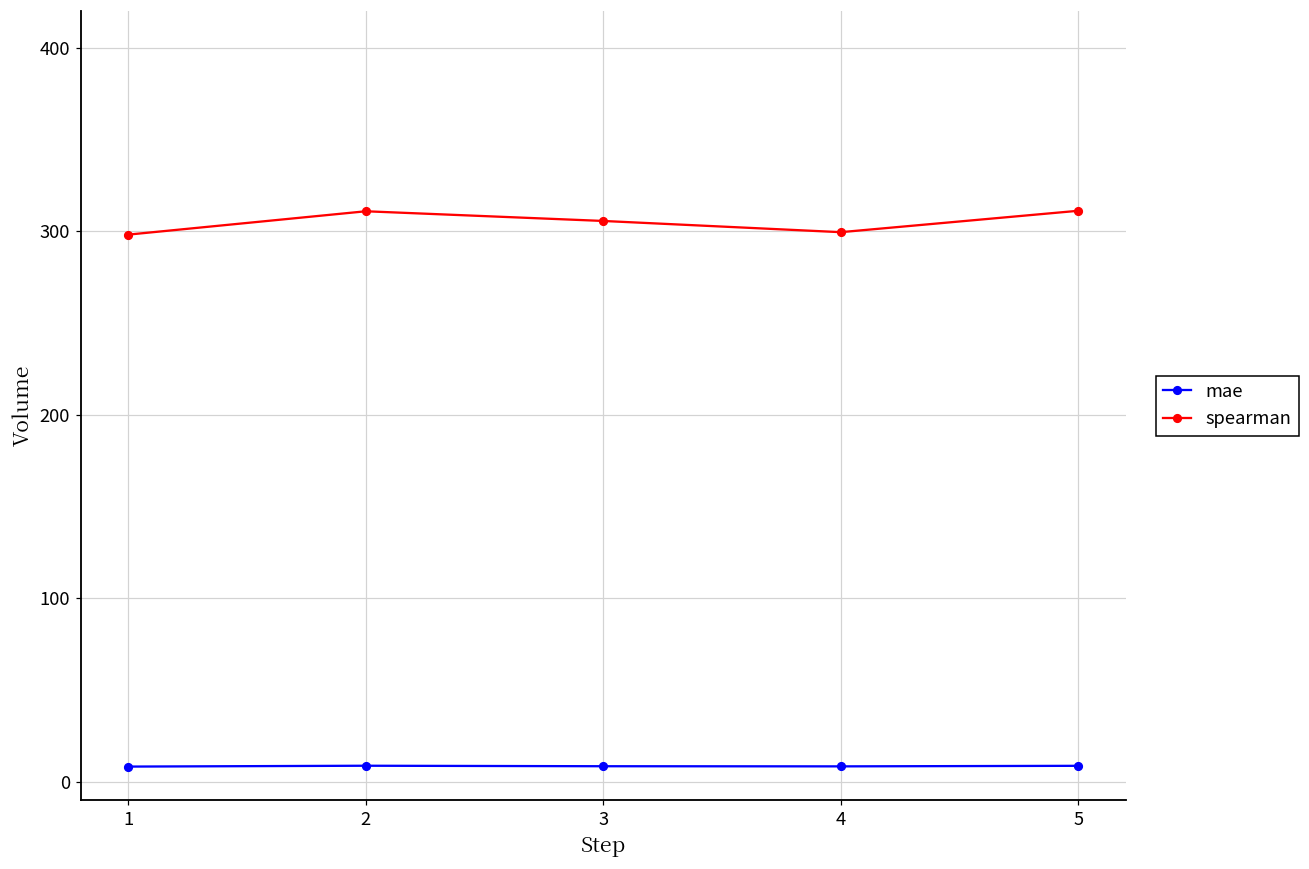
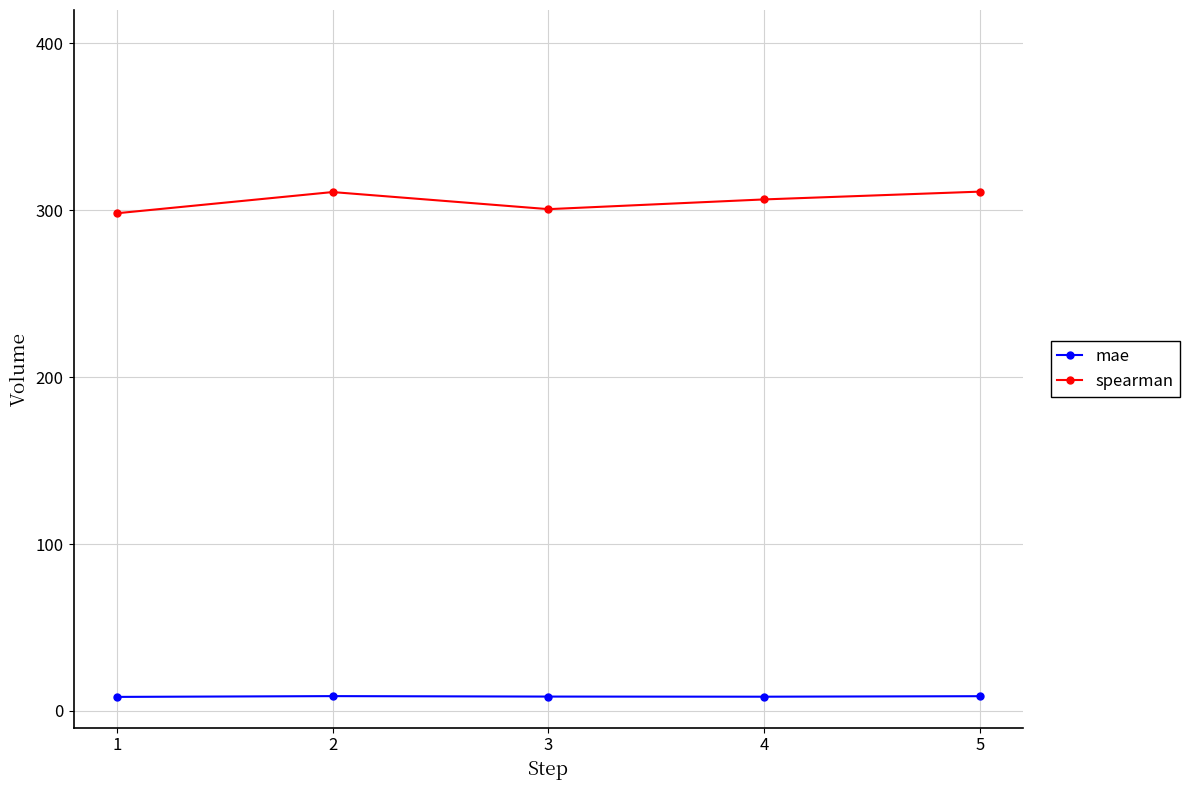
  {
    "mae": {
      "1": 8,
      "2": 9,
      "3": 9,
      "4": 9,
      "5": 9
    },
    "spearman": {
      "1": 298,
      "2": 311,
-     "3": 306,
-     "4": 300,
+     "3": 301,
+     "4": 307,
      "5": 311
    }
  }
